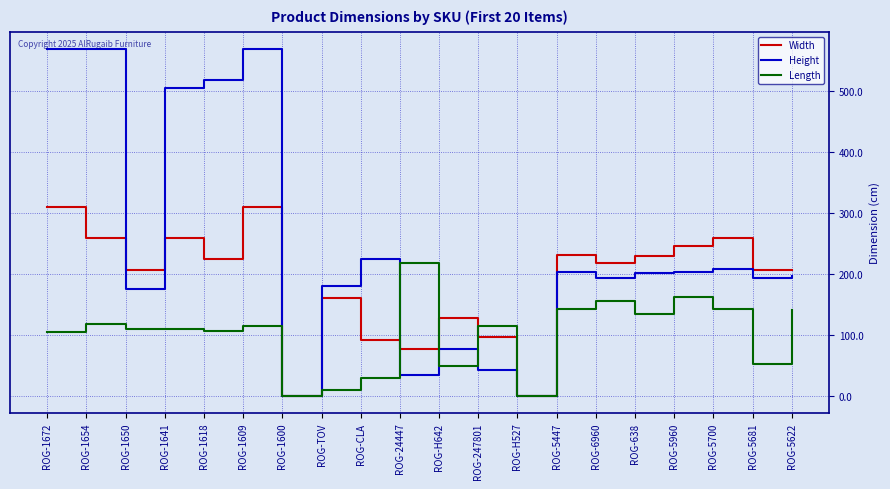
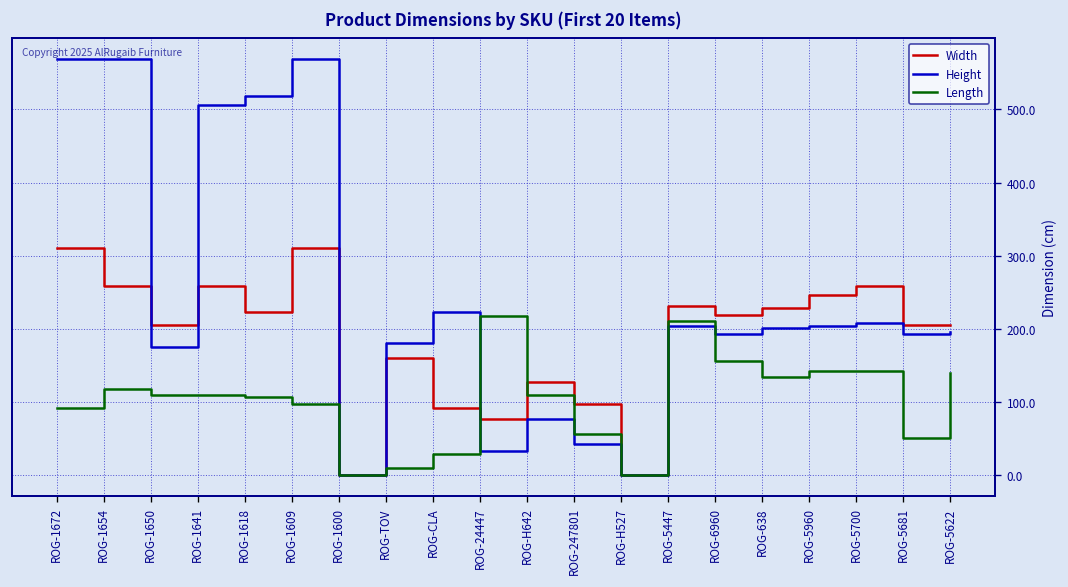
  {
    "Width": {
      "ROG-1672": 310,
      "ROG-1654": 260,
      "ROG-1650": 210,
      "ROG-1641": 260,
      "ROG-1618": 220,
      "ROG-1609": 310,
      "ROG-TOV": 160,
      "ROG-CLA": 90,
      "ROG-24447": 80,
      "ROG-H642": 130,
      "ROG-247801": 100,
      "ROG-5447": 230,
      "ROG-6960": 220,
      "ROG-638": 230,
      "ROG-5960": 250,
      "ROG-5700": 260,
      "ROG-5681": 210,
      "ROG-5622": 210
    },
    "Height": {
      "ROG-1650": 180,
      "ROG-1641": 510,
      "ROG-1618": 520,
      "ROG-1609": 570,
      "ROG-TOV": 180,
      "ROG-CLA": 220,
      "ROG-24447": 30,
      "ROG-H642": 80,
      "ROG-247801": 40,
      "ROG-5447": 200,
      "ROG-6960": 190,
      "ROG-638": 200,
      "ROG-5960": 200,
      "ROG-5700": 210,
      "ROG-5681": 190,
      "ROG-5622": 200
    },
    "Length": {
-     "ROG-1672": 100,
+     "ROG-1672": 90,
      "ROG-1654": 120,
      "ROG-1650": 110,
      "ROG-1641": 110,
      "ROG-1618": 110,
-     "ROG-1609": 110,
+     "ROG-1609": 100,
      "ROG-TOV": 10,
      "ROG-CLA": 30,
      "ROG-24447": 220,
-     "ROG-H642": 50,
-     "ROG-247801": 110,
-     "ROG-5447": 140,
+     "ROG-H642": 110,
+     "ROG-247801": 60,
+     "ROG-5447": 210,
      "ROG-6960": 160,
      "ROG-638": 130,
-     "ROG-5960": 160,
+     "ROG-5960": 140,
      "ROG-5700": 140,
      "ROG-5681": 50,
      "ROG-5622": 140
    }
  }
